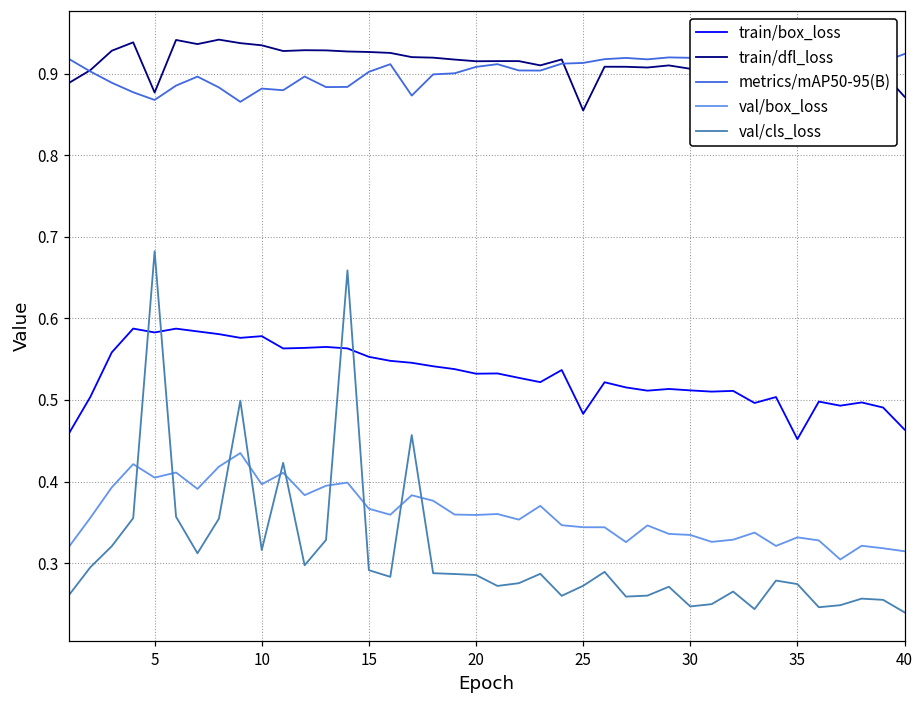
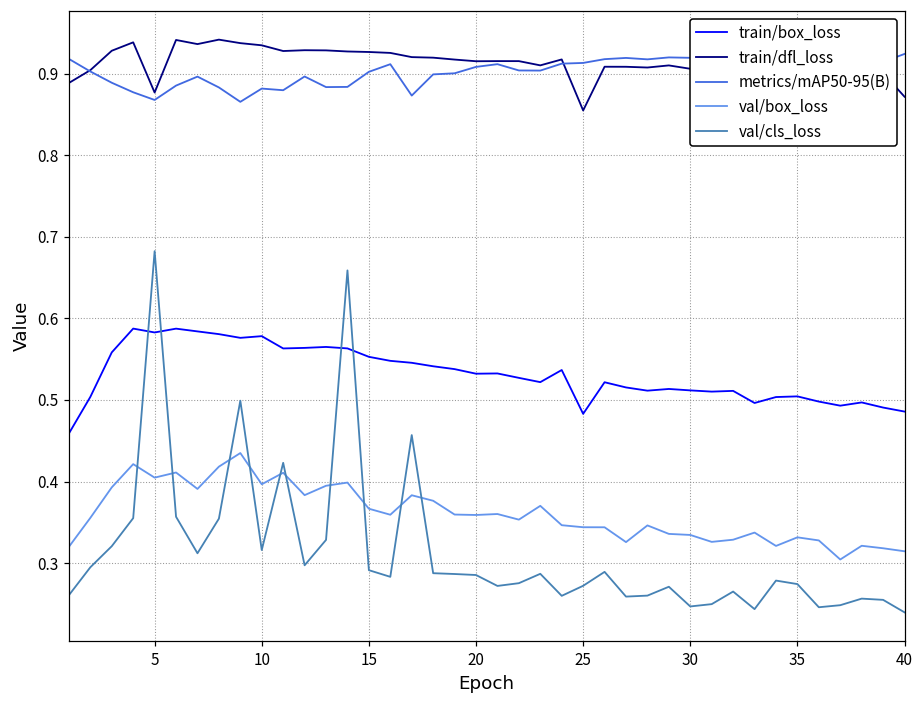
  {
    "train/box_loss": {
      "5": 0.58,
      "10": 0.58,
      "15": 0.55,
      "20": 0.53,
      "25": 0.48,
      "30": 0.51,
-     "35": 0.45,
-     "40": 0.46
+     "35": 0.50,
+     "40": 0.49
    },
    "train/dfl_loss": {
      "5": 0.88,
      "10": 0.93,
      "15": 0.93,
      "20": 0.92,
      "25": 0.85,
      "40": 0.87
    }
  }
